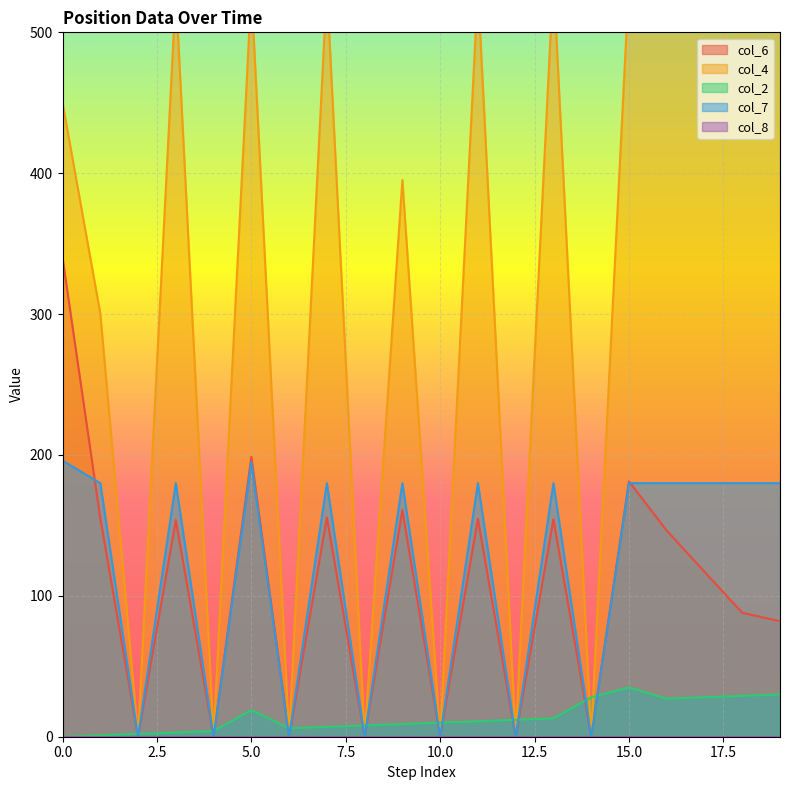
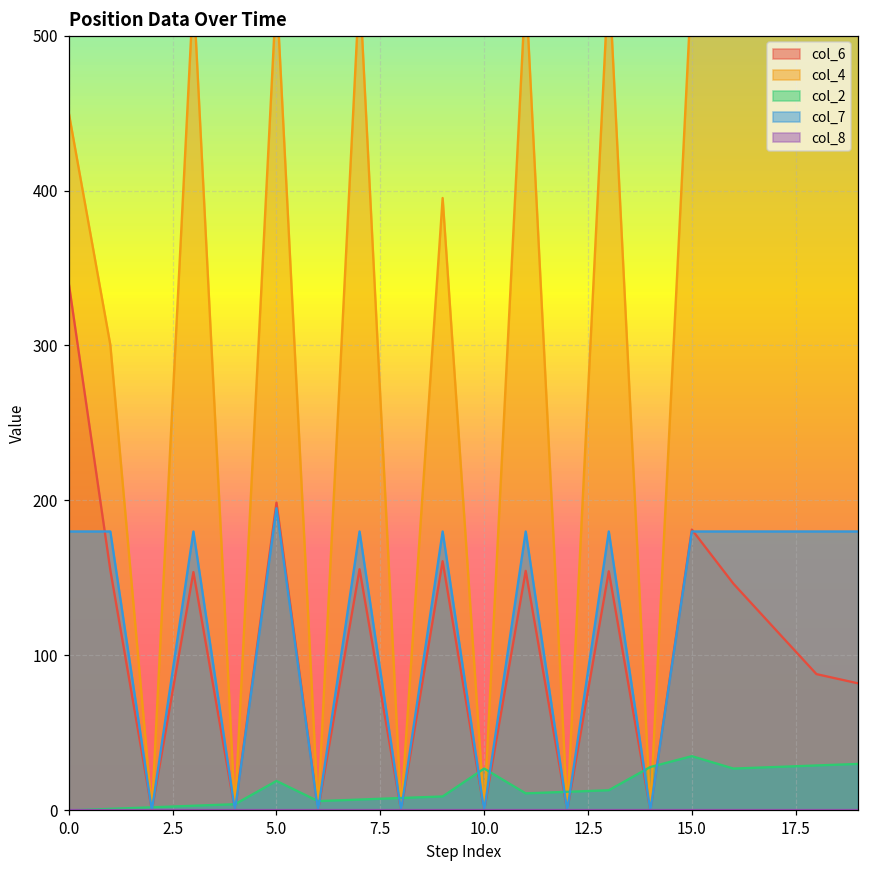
  {
    "col_6": {
      "0.0": 340,
      "5.0": 199
    },
    "col_4": {
      "0.0": 450
    },
    "col_2": {
      "5.0": 19,
-     "10.0": 10,
+     "10.0": 27,
      "15.0": 35
    },
    "col_7": {
-     "0.0": 196,
+     "0.0": 180,
      "5.0": 195
    },
    "col_8": {
      "5.0": 0,
      "15.0": 0
    }
  }
